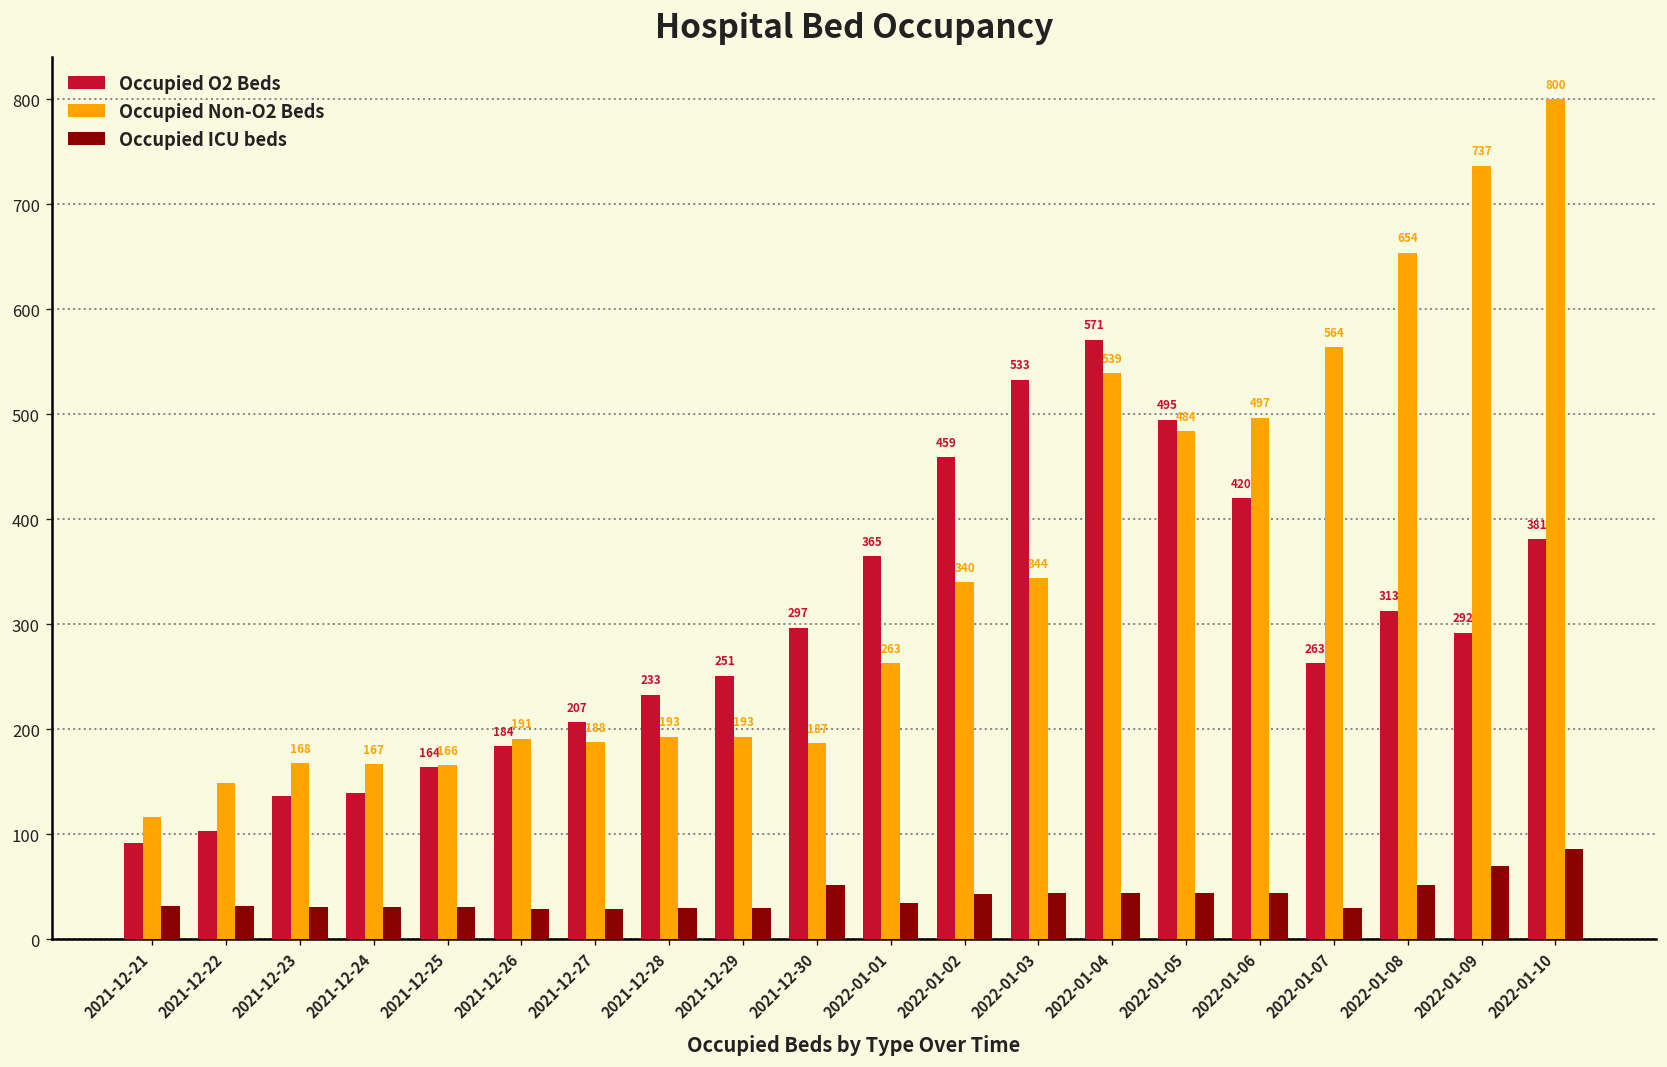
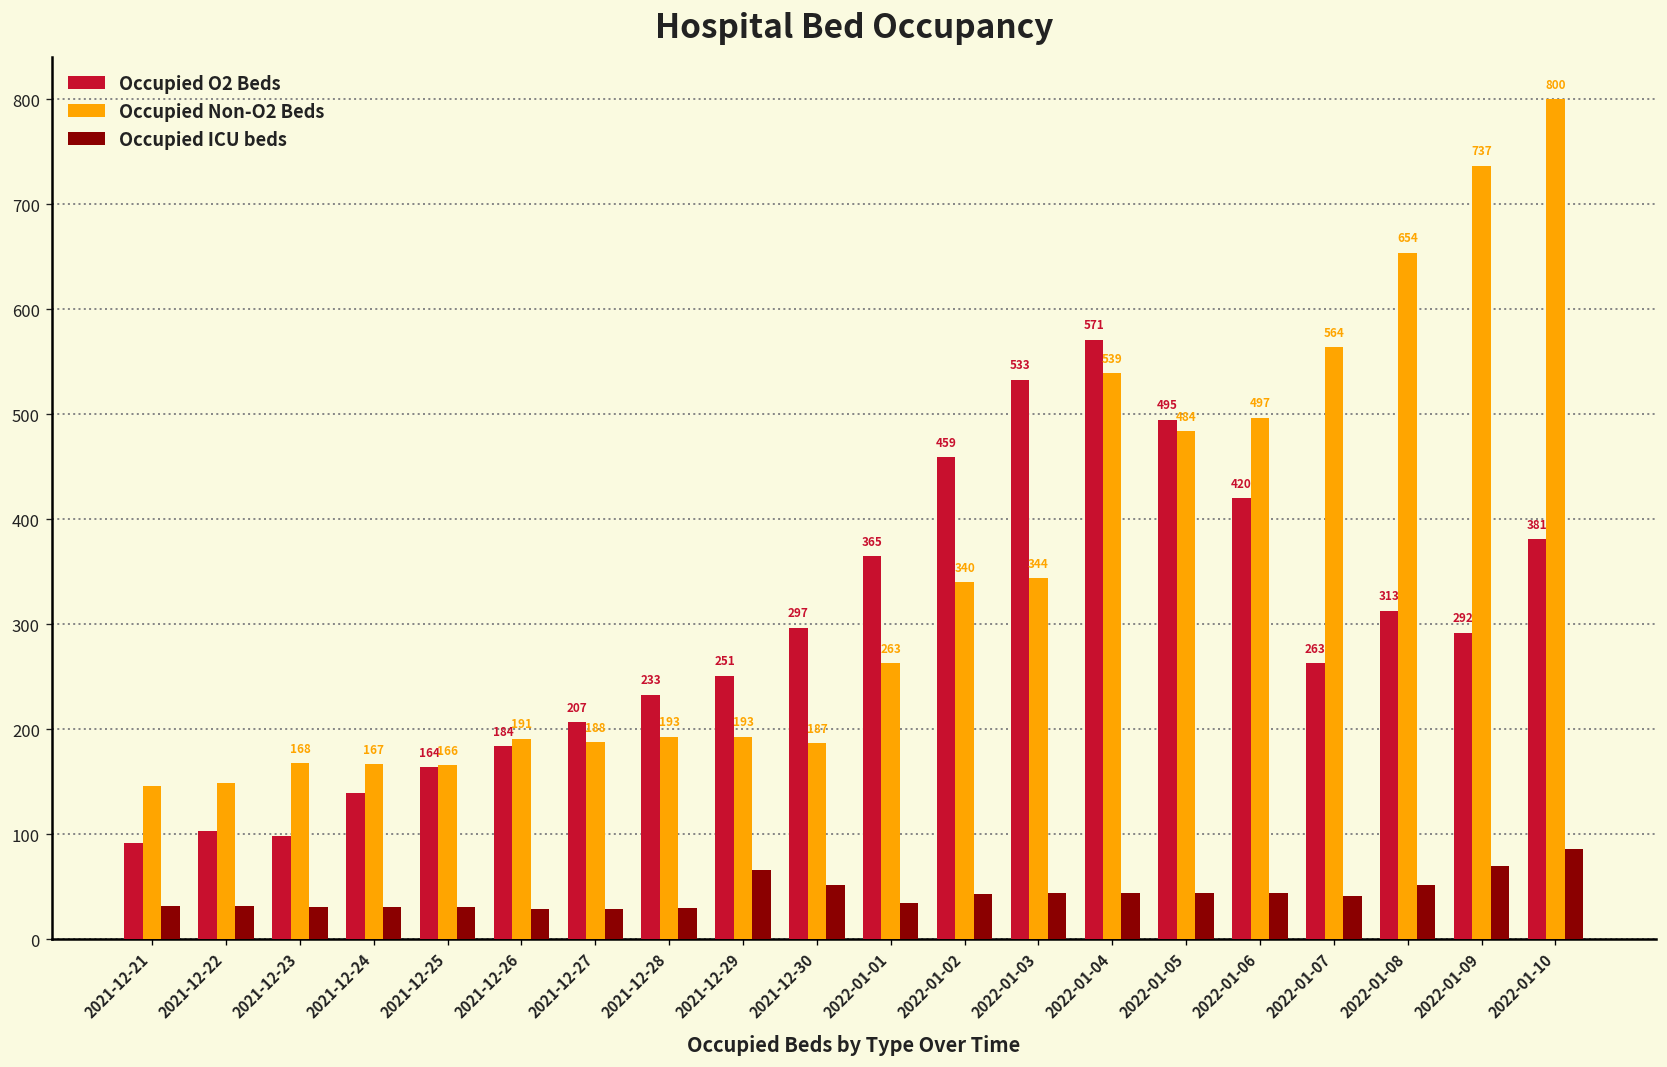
  {
    "Occupied O2 Beds": {
      "2021-12-21": 90,
      "2021-12-22": 100,
-     "2021-12-23": 140,
+     "2021-12-23": 100,
      "2021-12-24": 140
    },
    "Occupied Non-O2 Beds": {
-     "2021-12-21": 120,
+     "2021-12-21": 150,
      "2021-12-22": 150
    },
    "Occupied ICU beds": {
      "2021-12-21": 30,
      "2021-12-22": 30,
      "2021-12-23": 30,
      "2021-12-24": 30,
      "2021-12-25": 30,
      "2021-12-26": 30,
      "2021-12-27": 30,
      "2021-12-28": 30,
-     "2021-12-29": 30,
+     "2021-12-29": 70,
      "2021-12-30": 50,
      "2022-01-01": 40,
      "2022-01-02": 40,
      "2022-01-03": 40,
      "2022-01-04": 40,
      "2022-01-05": 40,
      "2022-01-06": 40,
-     "2022-01-07": 30,
+     "2022-01-07": 40,
      "2022-01-08": 50,
      "2022-01-09": 70,
      "2022-01-10": 90
    }
  }
